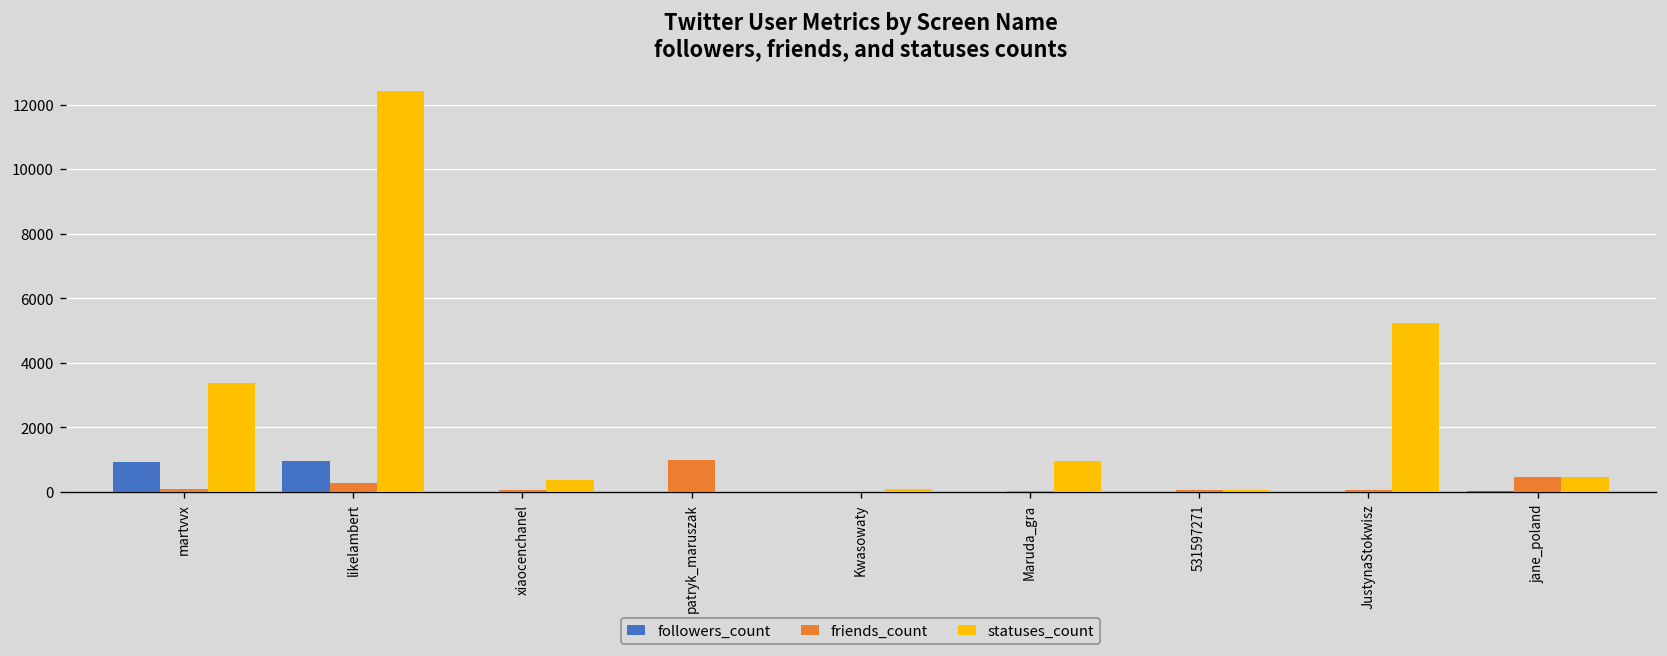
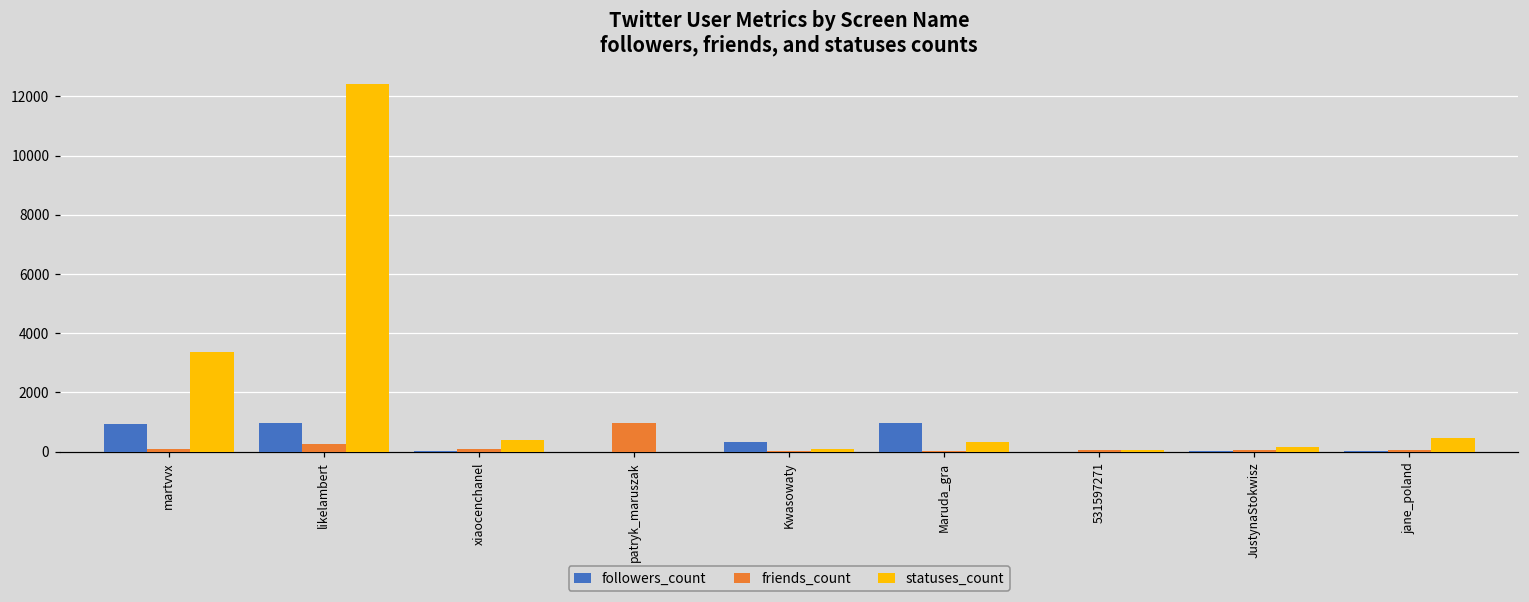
  {
    "followers_count": {
      "martvvx": 900,
      "likelambert": 1000,
-     "Kwasowaty": 0,
-     "Maruda_gra": 0
+     "Kwasowaty": 300,
+     "Maruda_gra": 1000
    },
    "friends_count": {
      "martvvx": 100,
      "likelambert": 300,
      "patryk_maruszak": 1000,
-     "jane_poland": 500
+     "jane_poland": 100
    },
    "statuses_count": {
      "martvvx": 3400,
      "likelambert": 12400,
      "xiaocenchanel": 400,
      "Kwasowaty": 100,
-     "Maruda_gra": 1000,
-     "JustynaStokwisz": 5200,
+     "Maruda_gra": 300,
+     "JustynaStokwisz": 200,
      "jane_poland": 500
    }
  }
